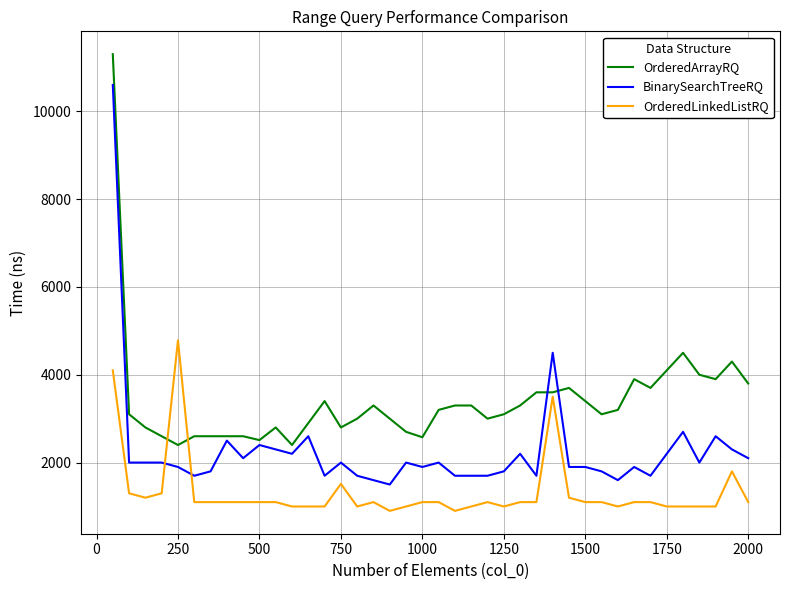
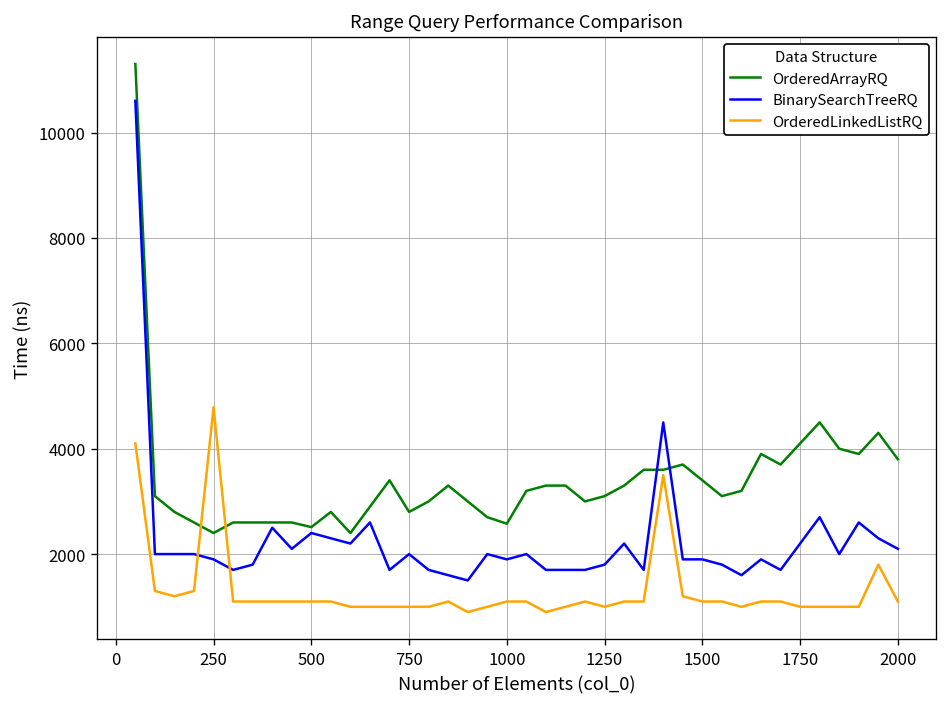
  {
    "OrderedArrayRQ": {
      "250": 2400,
      "500": 2500,
      "750": 2800,
      "1000": 2600,
      "1250": 3100,
      "1500": 3400,
      "1750": 4100,
      "2000": 3800
    },
    "BinarySearchTreeRQ": {
      "250": 1900,
      "500": 2400,
      "750": 2000,
      "1000": 1900,
      "1250": 1800,
      "1500": 1900,
      "1750": 2200,
      "2000": 2100
    },
    "OrderedLinkedListRQ": {
      "250": 4800,
      "500": 1100,
-     "750": 1500,
+     "750": 1000,
      "1000": 1100,
      "1250": 1000,
      "1500": 1100,
      "1750": 1000,
      "2000": 1100
    }
  }
